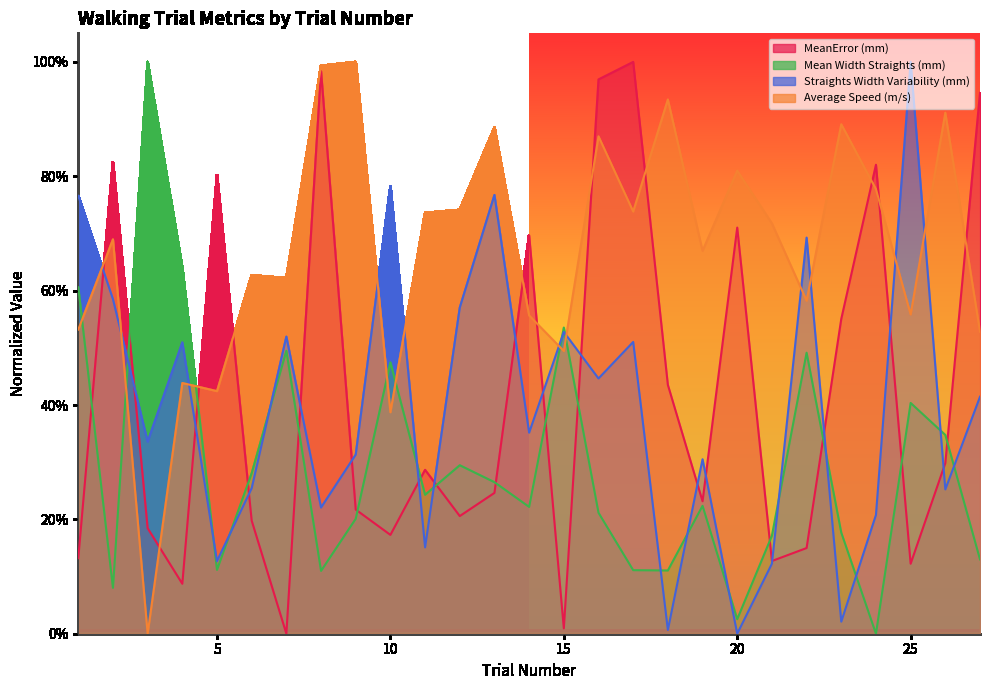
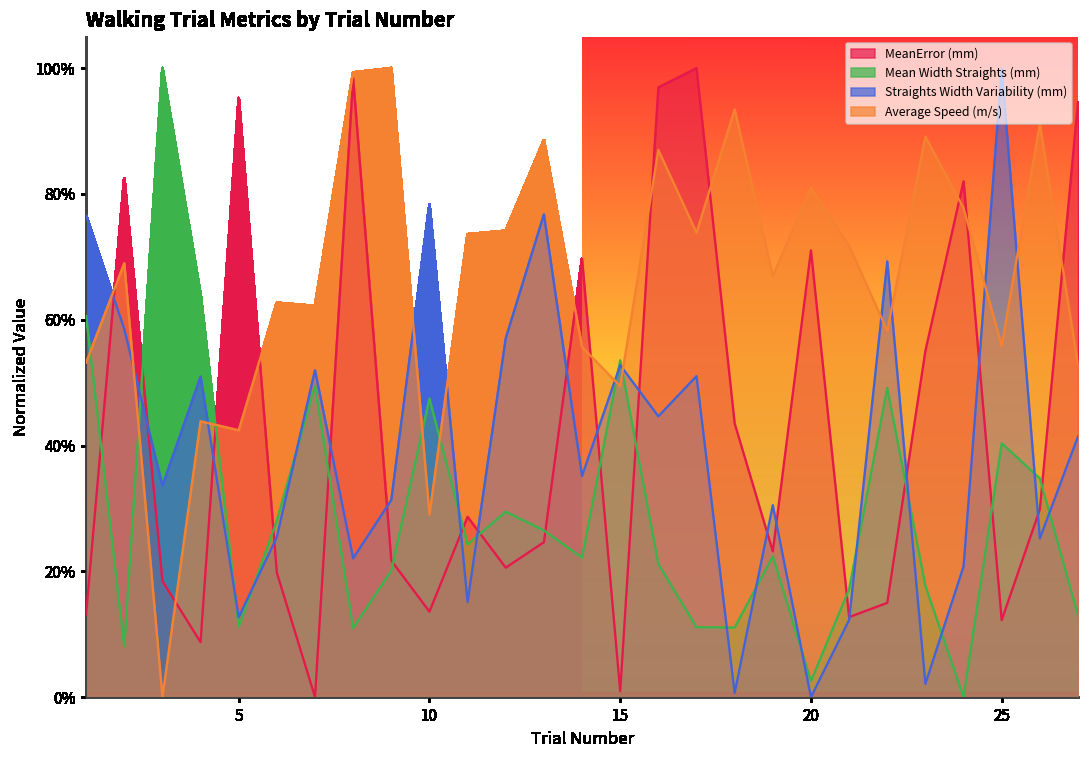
  {
    "MeanError (mm)": {
-     "5": "80%",
-     "10": "17%",
+     "5": "95%",
+     "10": "14%",
      "15": "1%",
      "20": "71%",
      "25": "12%"
    },
    "Mean Width Straights (mm)": {
      "5": "11%",
      "10": "47%",
      "15": "54%",
      "20": "3%",
      "25": "40%"
    },
    "Straights Width Variability (mm)": {
      "5": "13%",
      "10": "78%",
      "15": "53%"
    },
    "Average Speed (m/s)": {
      "5": "42%",
-     "10": "39%",
+     "10": "29%",
      "15": "49%",
      "20": "81%",
      "25": "56%"
    }
  }
